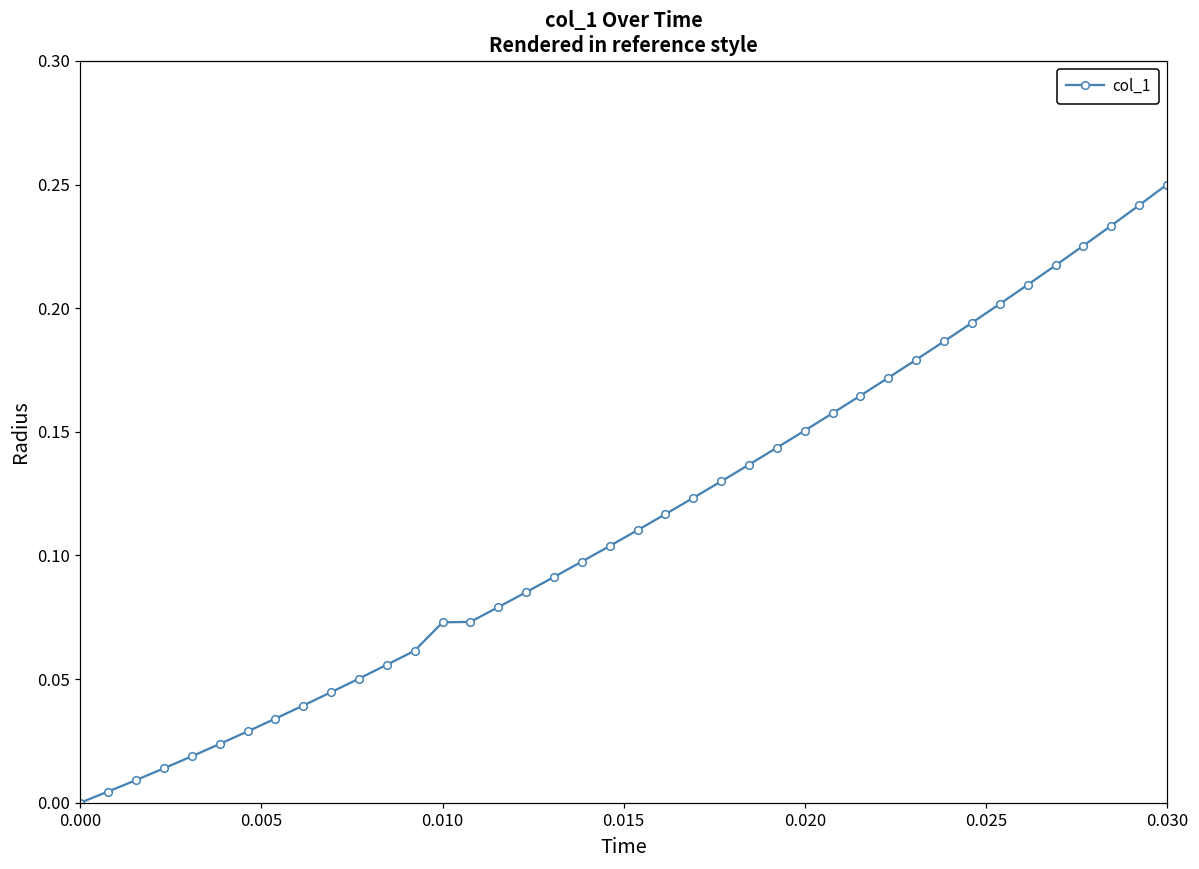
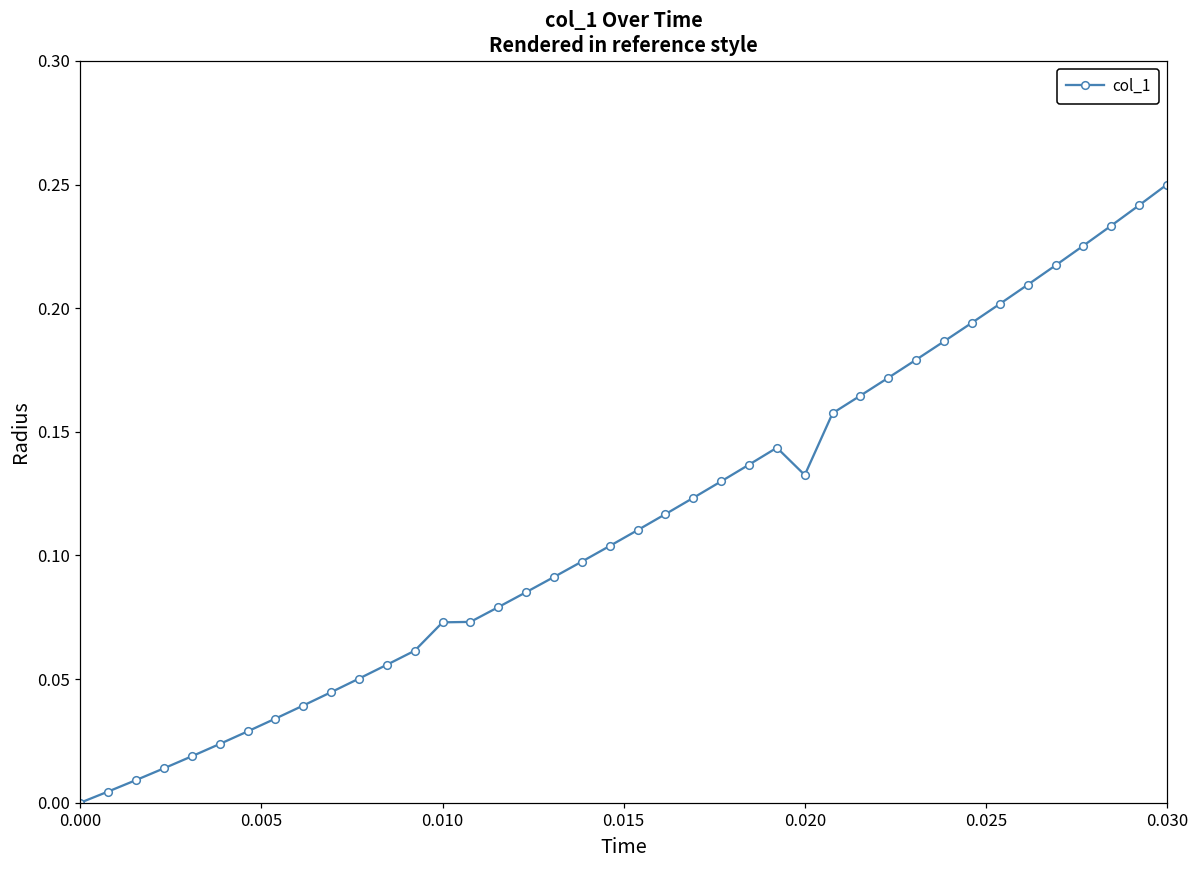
  {
    "0.000": 0.000,
    "0.010": 0.073,
-   "0.020": 0.150,
+   "0.020": 0.133,
    "0.030": 0.250
  }
